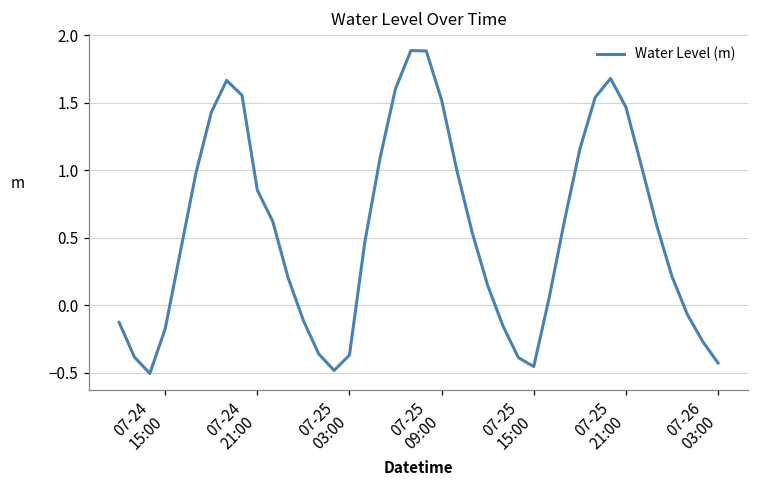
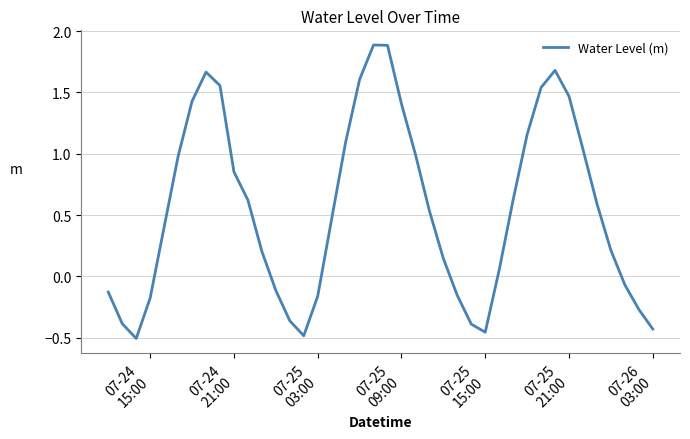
  {
    "07-24 15:00": -0.18,
    "07-24 21:00": 0.85,
-   "07-25 03:00": -0.37,
-   "07-25 09:00": 1.52,
+   "07-25 03:00": -0.16,
+   "07-25 09:00": 1.41,
    "07-25 15:00": -0.45,
    "07-25 21:00": 1.47,
    "07-26 03:00": -0.43
  }
